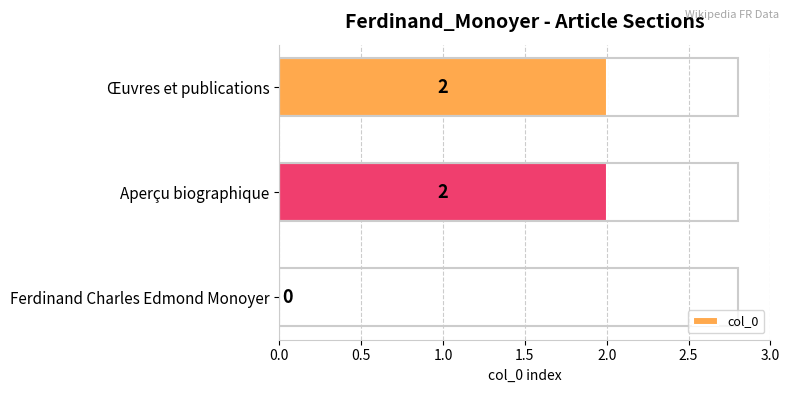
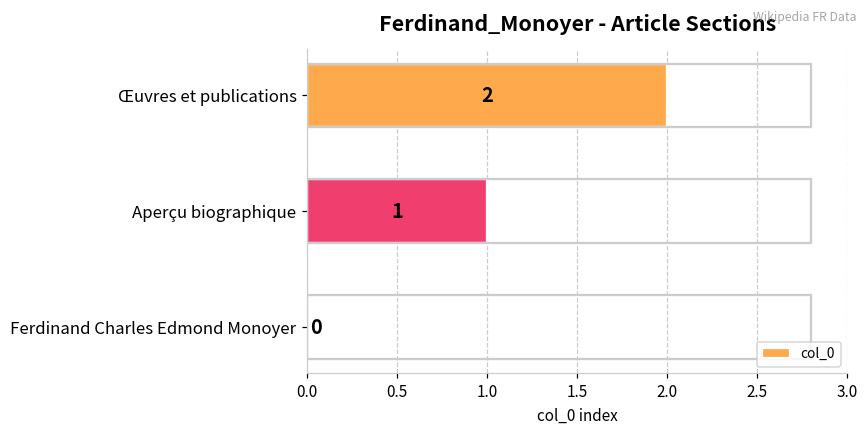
  {
    "Œuvres et publications": 2,
-   "Aperçu biographique": 2,
+   "Aperçu biographique": 1,
    "Ferdinand Charles Edmond Monoyer": 0
  }
